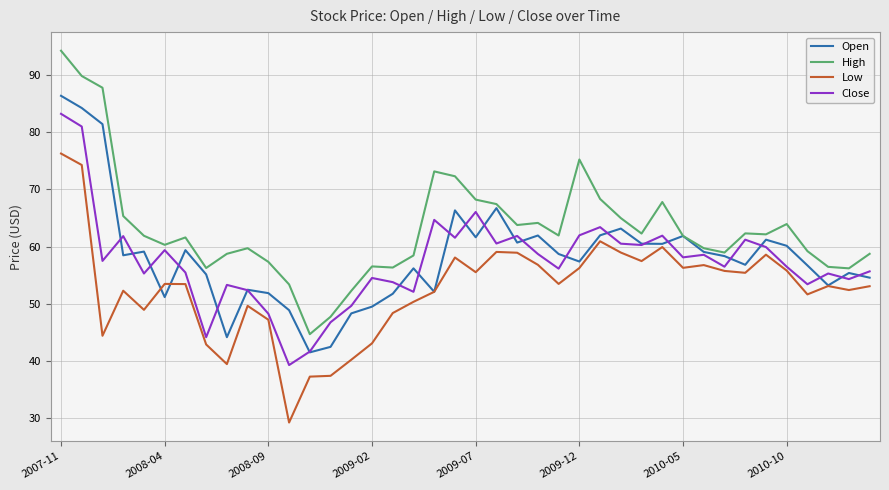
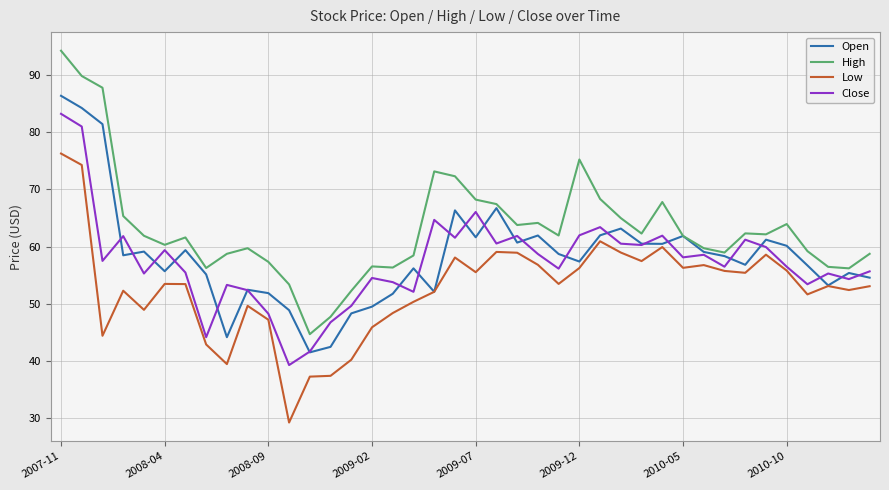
  {
    "Open": {
      "2007-11": 86,
-     "2008-04": 51,
+     "2008-04": 56,
      "2008-09": 52,
      "2009-02": 50,
      "2009-07": 62,
      "2009-12": 57,
      "2010-10": 60
    },
    "High": {
      "2007-11": 94,
      "2008-04": 60,
      "2008-09": 57,
      "2009-02": 57,
      "2009-07": 68,
      "2009-12": 75,
      "2010-10": 64
    },
    "Low": {
      "2007-11": 76,
      "2008-04": 53,
      "2008-09": 47,
-     "2009-02": 43,
+     "2009-02": 46,
      "2009-07": 56,
      "2009-12": 56,
      "2010-05": 56,
      "2010-10": 56
    },
    "Close": {
      "2007-11": 83,
      "2008-04": 59,
      "2008-09": 48,
      "2009-02": 55,
      "2009-07": 66,
      "2009-12": 62,
      "2010-05": 58,
      "2010-10": 56
    }
  }
